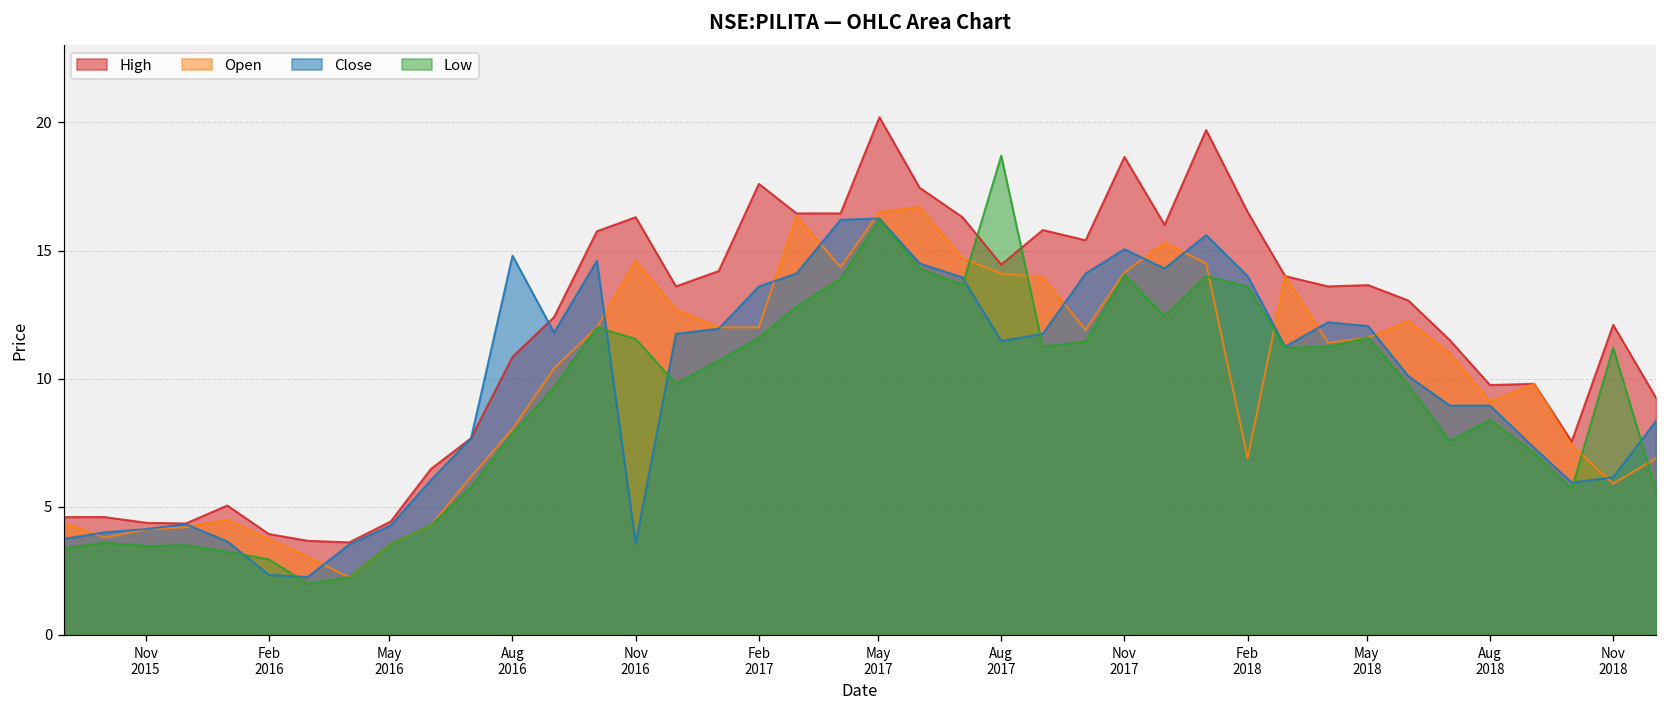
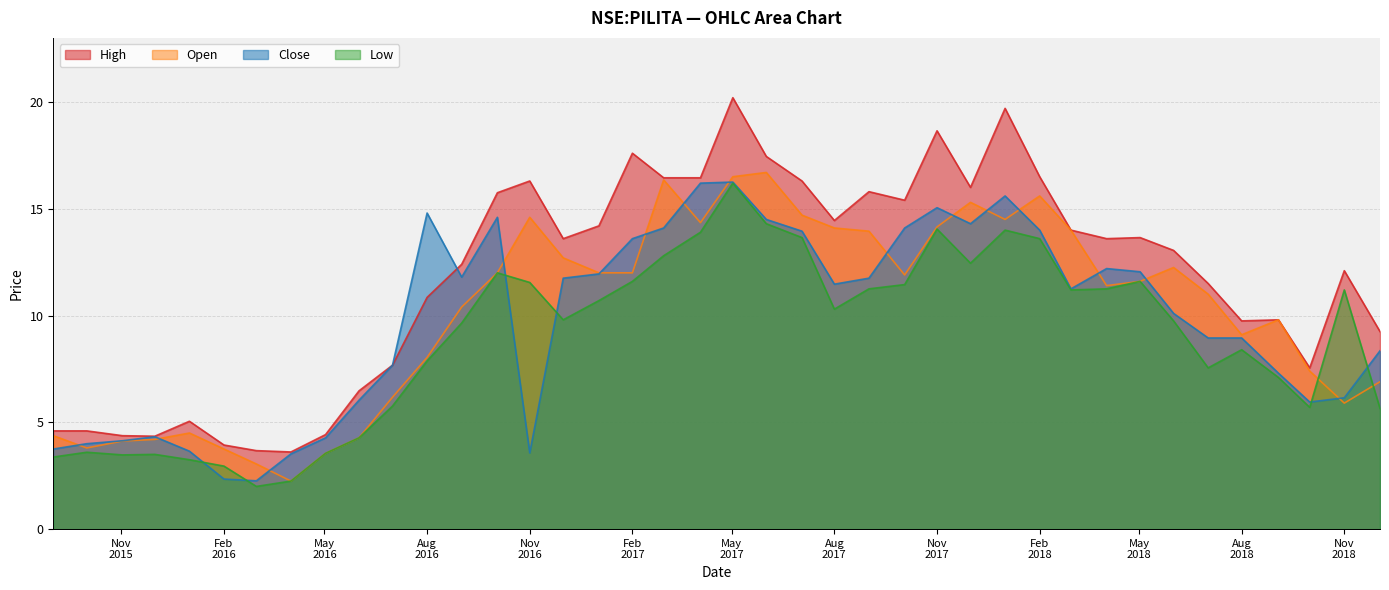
  {
    "High": {
      "Feb 2016": 3.9,
      "Aug 2016": 10.9,
      "Nov 2016": 16.3,
      "Feb 2017": 17.6,
      "Aug 2017": 14.5,
      "Nov 2017": 18.7,
      "Feb 2018": 16.5,
      "Aug 2018": 9.8,
      "Nov 2018": 12.1
    },
    "Open": {
      "Feb 2016": 3.8,
      "Aug 2016": 8.0,
      "Nov 2016": 14.6,
      "Feb 2017": 12.0,
      "Aug 2017": 14.1,
-     "Feb 2018": 6.9,
+     "Feb 2018": 15.6,
      "Aug 2018": 9.1,
      "Nov 2018": 5.9
    },
    "Close": {
      "Feb 2016": 2.3,
      "Aug 2016": 14.8,
      "Nov 2016": 3.6,
      "Feb 2017": 13.6,
      "Aug 2017": 11.5,
      "Nov 2017": 15.1,
      "Feb 2018": 14.0,
      "Aug 2018": 9.0,
      "Nov 2018": 6.2
    },
    "Low": {
      "Feb 2016": 3.0,
      "Aug 2016": 7.9,
      "Nov 2016": 11.6,
      "Feb 2017": 11.6,
-     "Aug 2017": 18.7,
+     "Aug 2017": 10.3,
      "Feb 2018": 13.6,
      "Aug 2018": 8.4,
      "Nov 2018": 11.2
    }
  }
